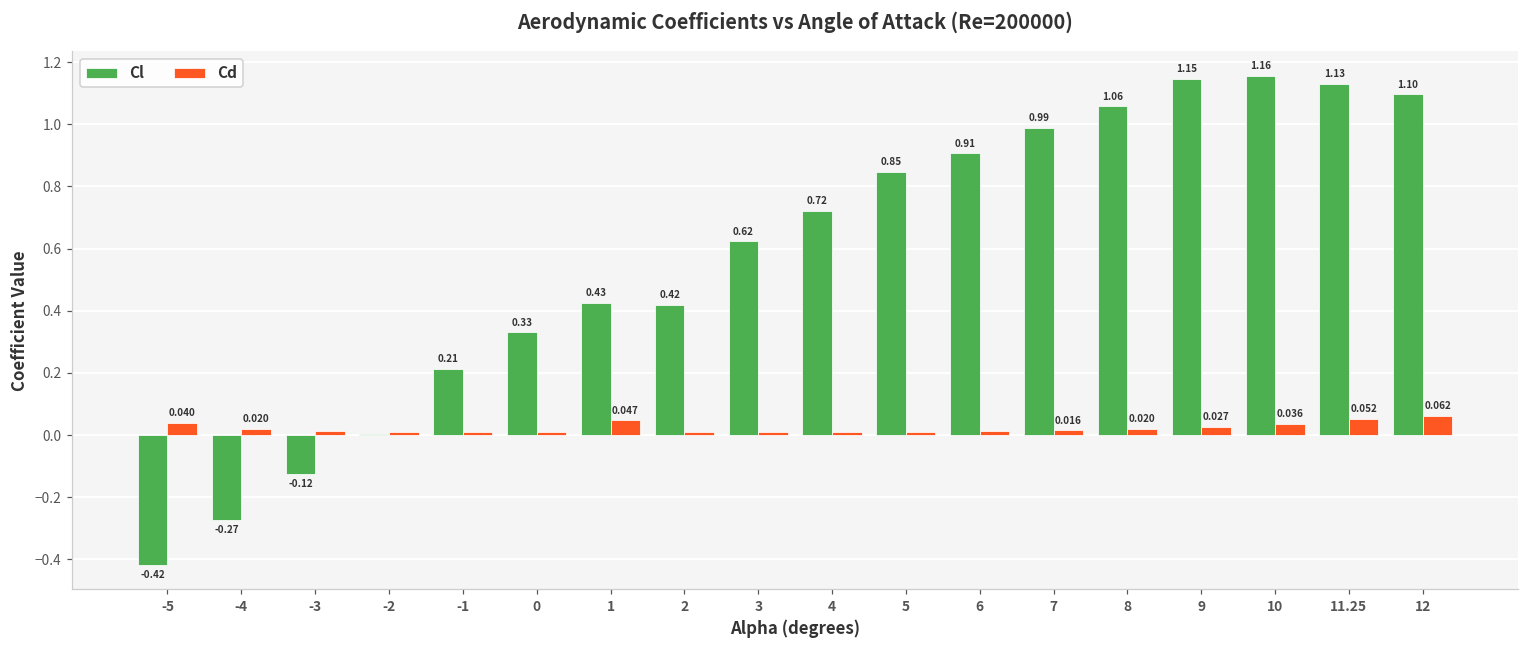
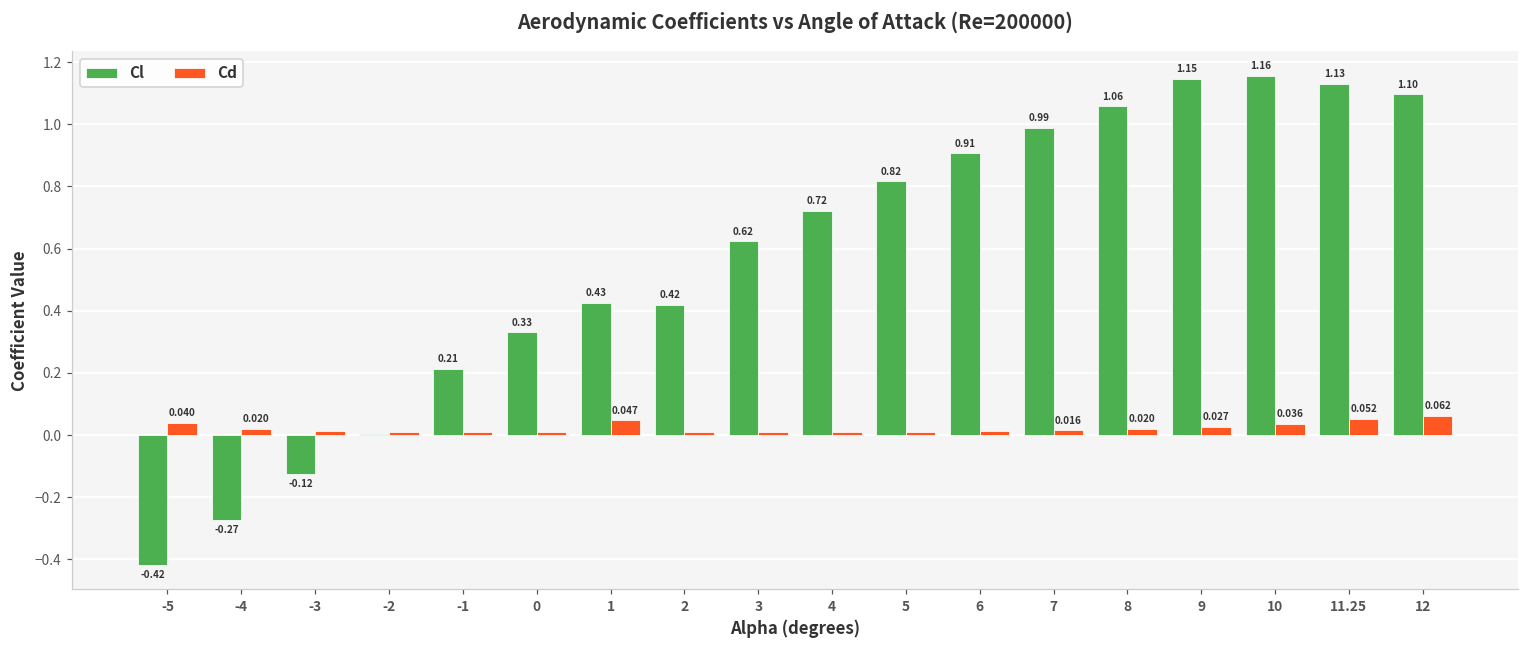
  {
    "Cl": {
      "-5": -0.42,
      "-4": -0.27,
      "-3": -0.12,
      "-1": 0.21,
      "0": 0.33,
      "1": 0.43,
      "2": 0.42,
      "3": 0.62,
      "4": 0.72,
-     "5": 0.85,
+     "5": 0.82,
      "6": 0.91,
      "7": 0.99,
      "8": 1.06,
      "9": 1.15,
      "10": 1.16,
      "11.25": 1.13,
      "12": 1.10
    },
    "Cd": {
      "-5": 0.040,
      "-4": 0.020,
      "1": 0.047,
      "7": 0.016,
      "8": 0.020,
      "9": 0.027,
      "10": 0.036,
      "11.25": 0.052,
      "12": 0.062
    }
  }
